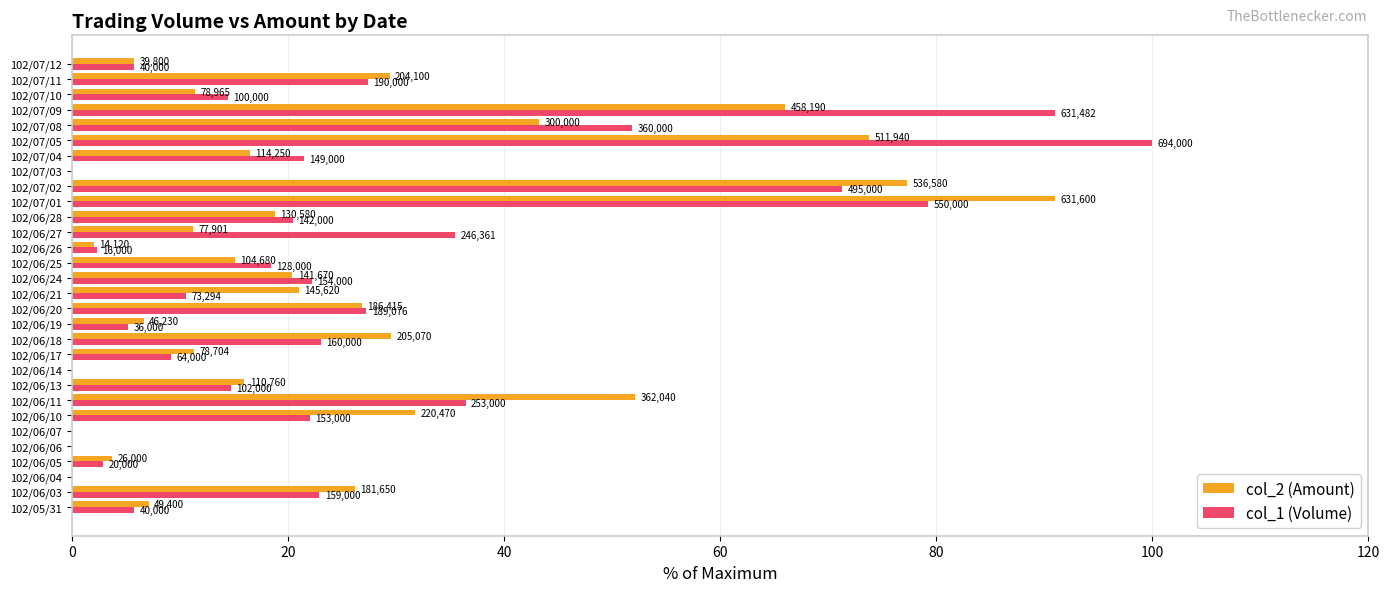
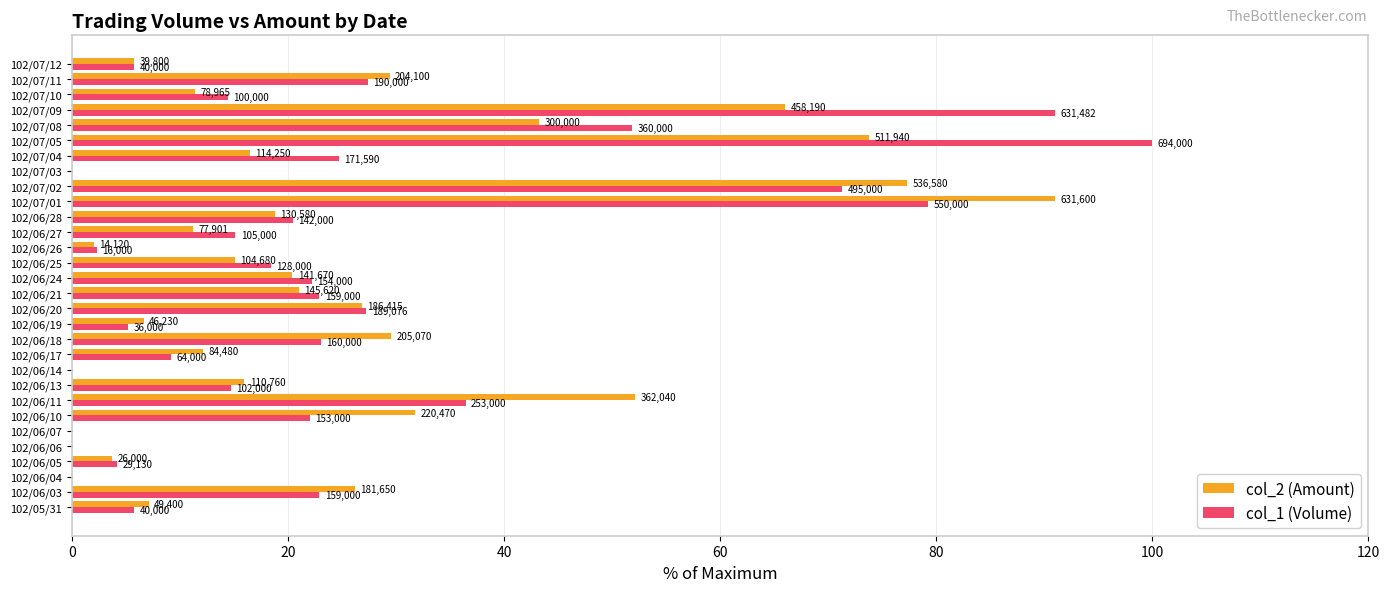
  {
    "col_2 (Amount)": {
-     "102/06/17": "78,704"
+     "102/06/17": "84,480"
    },
    "col_1 (Volume)": {
-     "102/07/04": "149,000",
-     "102/06/27": "246,361",
-     "102/06/21": "73,294",
-     "102/06/05": "20,000"
+     "102/07/04": "171,590",
+     "102/06/27": "105,000",
+     "102/06/21": "159,000",
+     "102/06/05": "29,130"
    }
  }
